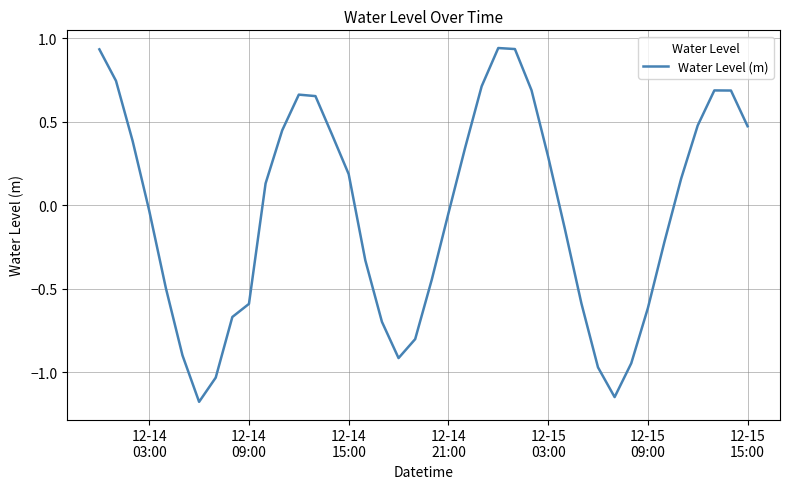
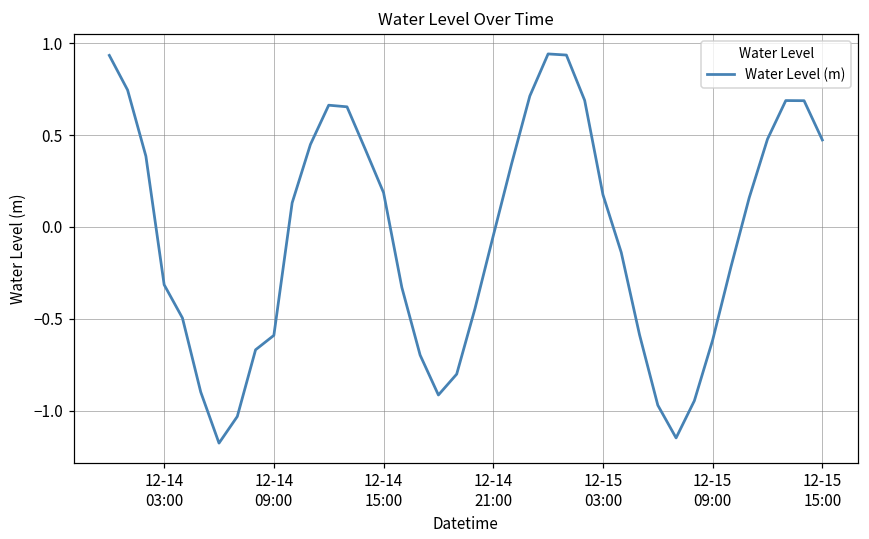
  {
-   "12-14 03:00": -0.03,
+   "12-14 03:00": -0.31,
    "12-14 09:00": -0.59,
    "12-14 15:00": 0.19,
    "12-14 21:00": -0.05,
-   "12-15 03:00": 0.29,
+   "12-15 03:00": 0.18,
    "12-15 09:00": -0.62,
    "12-15 15:00": 0.47
  }
